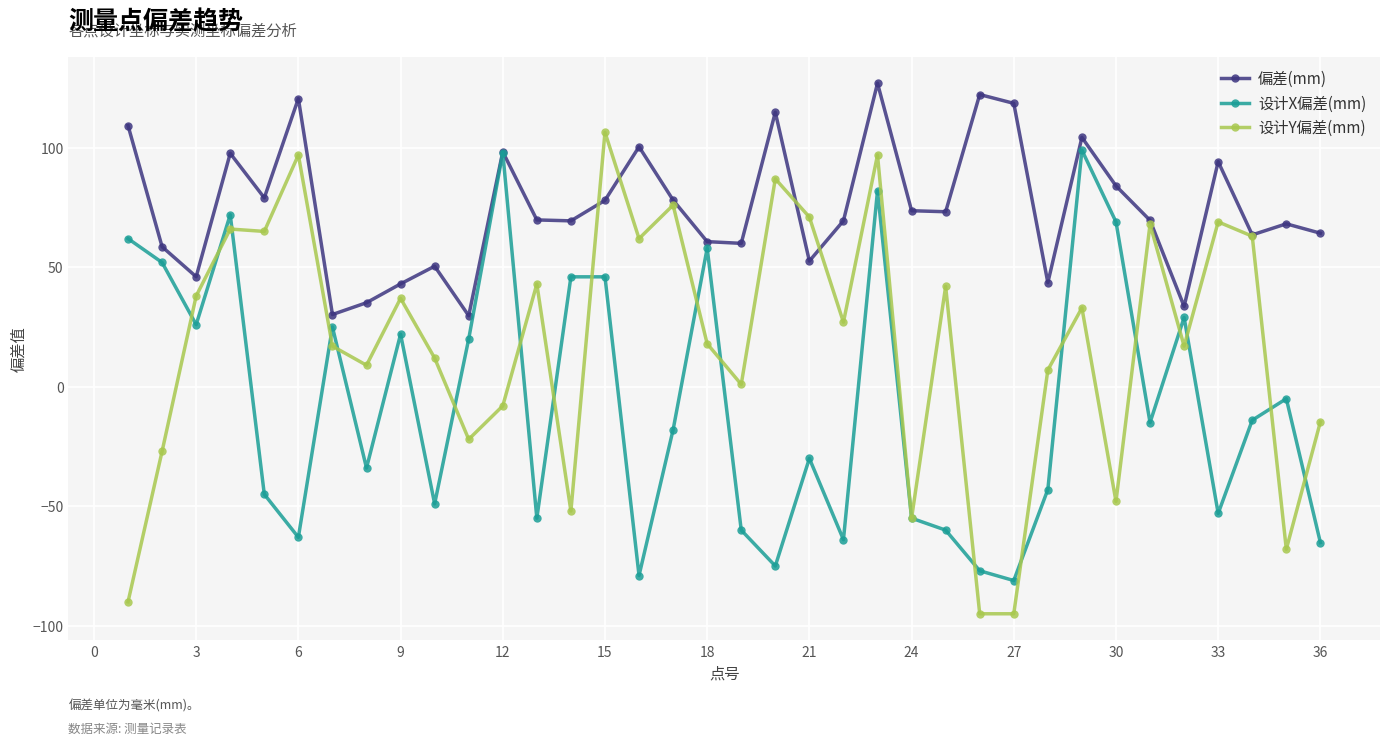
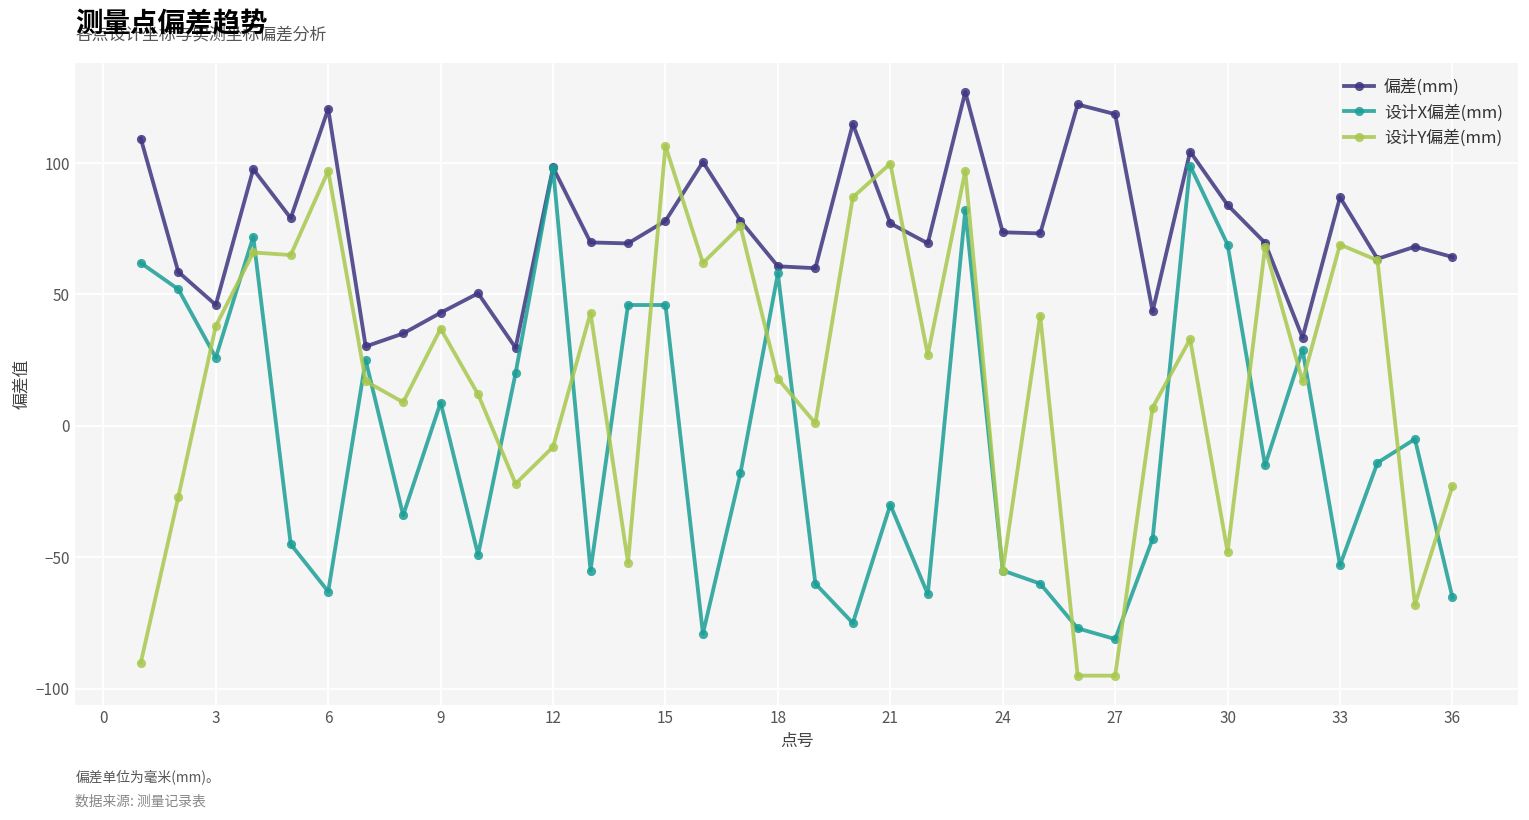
  {
    "偏差(mm)": {
      "3": 46,
      "6": 121,
      "9": 43,
      "15": 78,
      "18": 61,
-     "21": 53,
+     "21": 77,
      "24": 74,
      "27": 119,
      "30": 84,
-     "33": 94,
+     "33": 87,
      "36": 64
    },
    "设计X偏差(mm)": {
      "3": 26,
      "6": -63,
-     "9": 22,
+     "9": 9,
      "15": 46,
      "18": 58,
      "21": -30,
      "27": -81,
      "30": 69,
      "33": -53,
      "36": -65
    },
    "设计Y偏差(mm)": {
      "3": 38,
      "6": 97,
      "9": 37,
      "12": -8,
      "15": 107,
      "18": 18,
-     "21": 71,
+     "21": 100,
      "27": -95,
      "30": -48,
      "33": 69,
-     "36": -15
+     "36": -23
    }
  }
